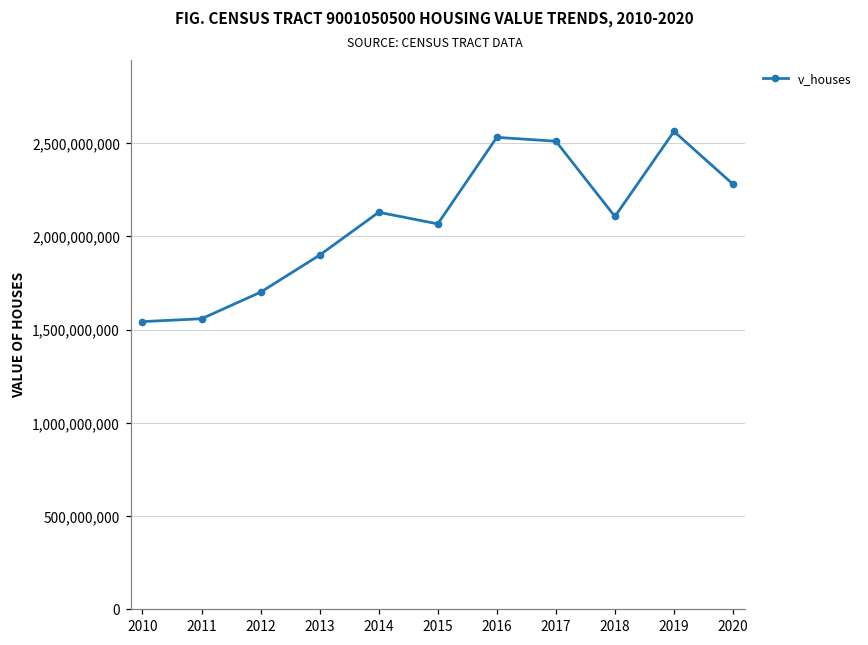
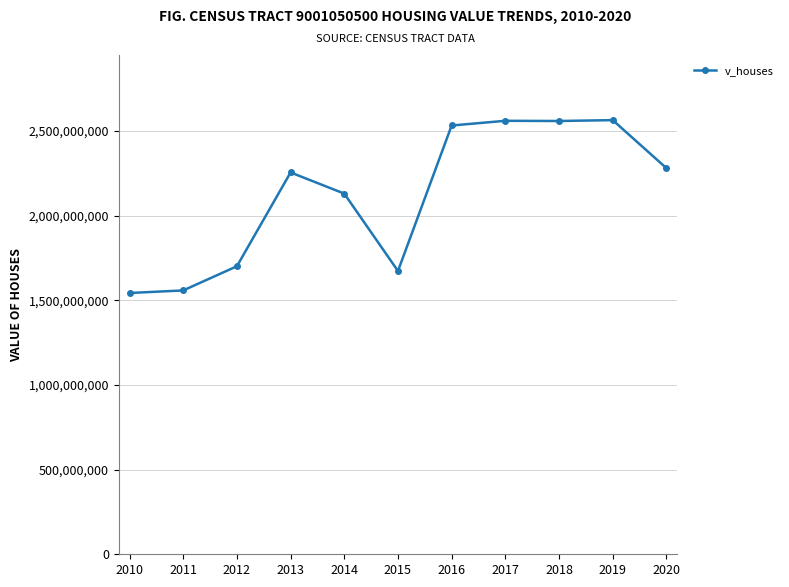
  {
    "2010": "1,540,000,000",
    "2011": "1,560,000,000",
    "2012": "1,700,000,000",
-   "2013": "1,900,000,000",
+   "2013": "2,250,000,000",
    "2014": "2,130,000,000",
-   "2015": "2,070,000,000",
+   "2015": "1,670,000,000",
    "2016": "2,530,000,000",
-   "2017": "2,510,000,000",
-   "2018": "2,110,000,000",
+   "2017": "2,560,000,000",
+   "2018": "2,560,000,000",
    "2019": "2,560,000,000",
    "2020": "2,280,000,000"
  }
